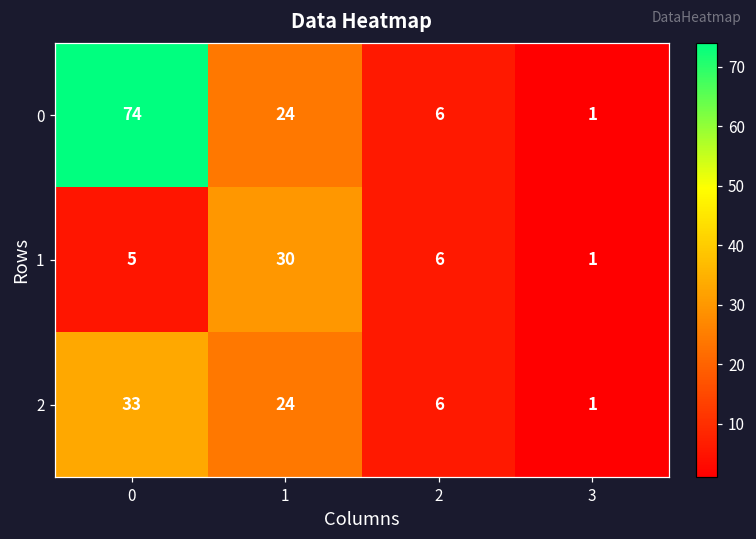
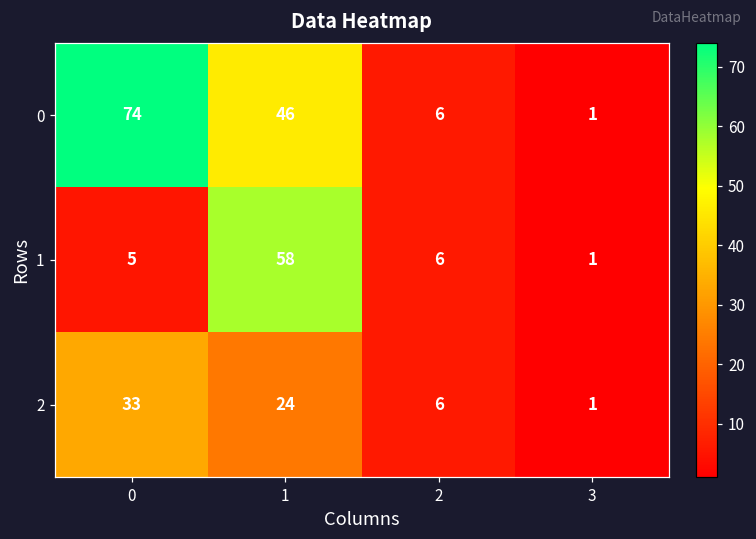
  {
    "0": {
      "0": 74,
-     "1": 24,
+     "1": 46,
      "2": 6,
      "3": 1
    },
    "1": {
      "0": 5,
-     "1": 30,
+     "1": 58,
      "2": 6,
      "3": 1
    },
    "2": {
      "0": 33,
      "1": 24,
      "2": 6,
      "3": 1
    }
  }
